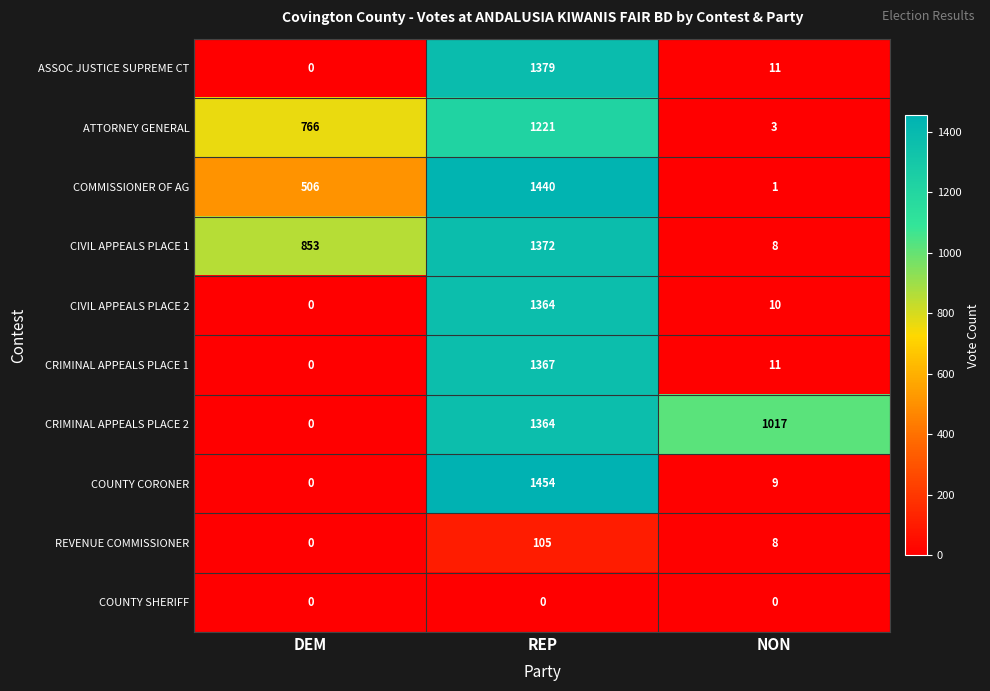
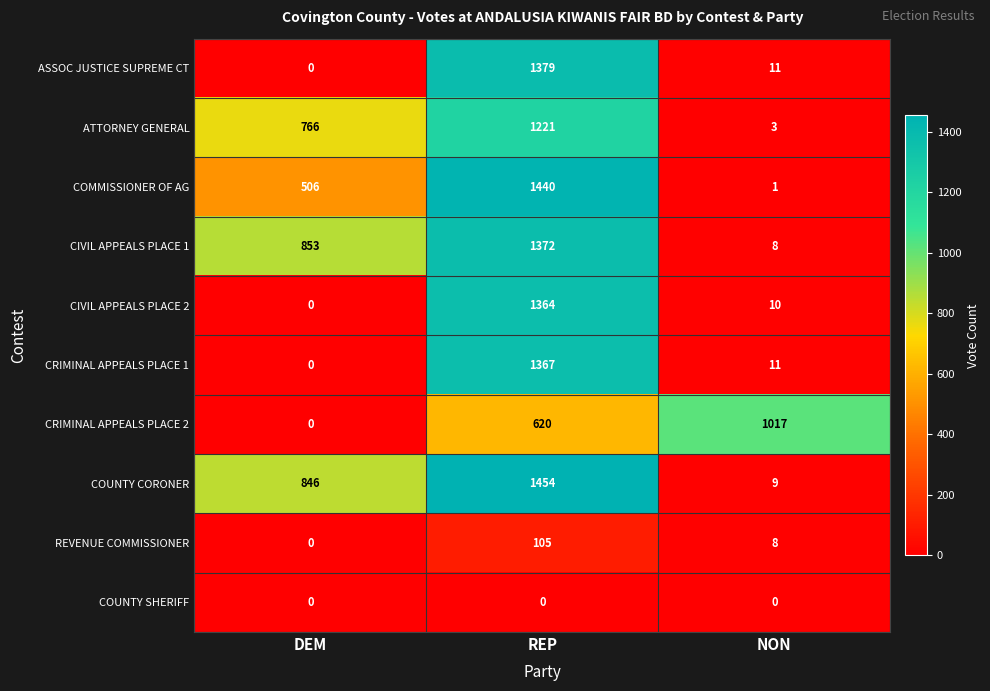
  {
    "ASSOC JUSTICE SUPREME CT": {
      "DEM": 0,
      "REP": 1379,
      "NON": 11
    },
    "ATTORNEY GENERAL": {
      "DEM": 766,
      "REP": 1221,
      "NON": 3
    },
    "COMMISSIONER OF AG": {
      "DEM": 506,
      "REP": 1440,
      "NON": 1
    },
    "CIVIL APPEALS PLACE 1": {
      "DEM": 853,
      "REP": 1372,
      "NON": 8
    },
    "CIVIL APPEALS PLACE 2": {
      "DEM": 0,
      "REP": 1364,
      "NON": 10
    },
    "CRIMINAL APPEALS PLACE 1": {
      "DEM": 0,
      "REP": 1367,
      "NON": 11
    },
    "CRIMINAL APPEALS PLACE 2": {
      "DEM": 0,
-     "REP": 1364,
+     "REP": 620,
      "NON": 1017
    },
    "COUNTY CORONER": {
-     "DEM": 0,
+     "DEM": 846,
      "REP": 1454,
      "NON": 9
    },
    "REVENUE COMMISSIONER": {
      "DEM": 0,
      "REP": 105,
      "NON": 8
    },
    "COUNTY SHERIFF": {
      "DEM": 0,
      "REP": 0,
      "NON": 0
    }
  }
